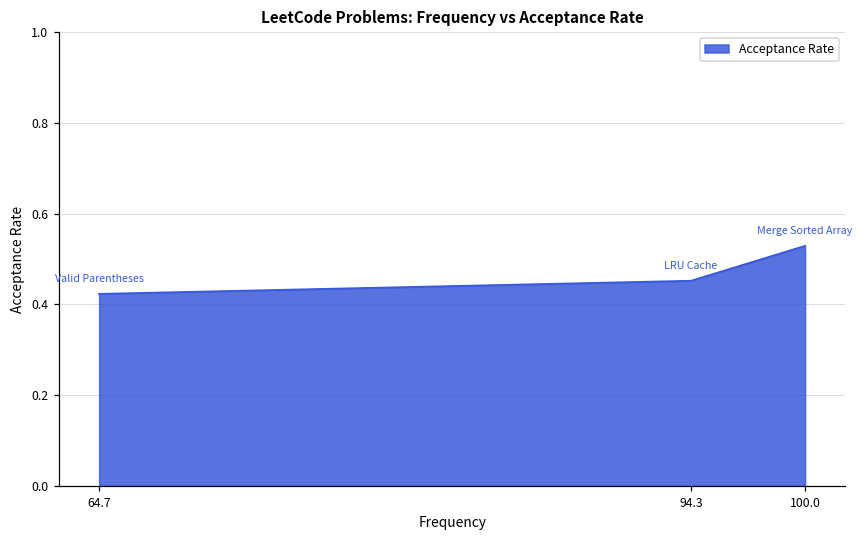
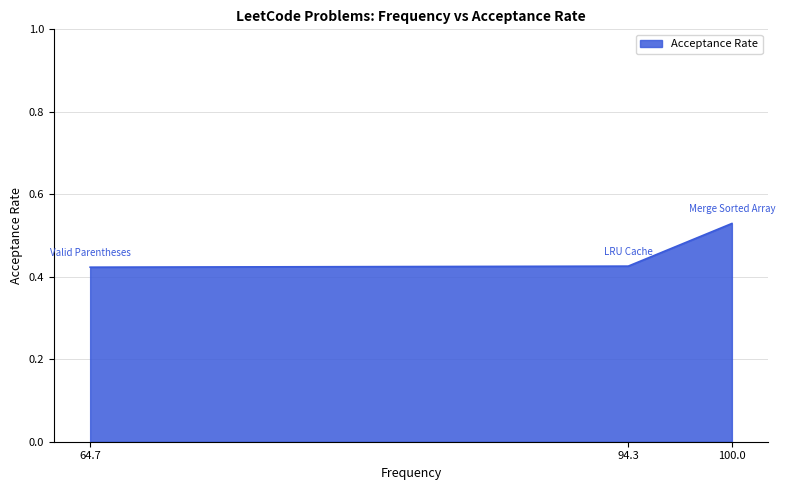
  {
    "64.7": 0.42,
-   "94.3": 0.45,
+   "94.3": 0.43,
    "100.0": 0.53
  }
